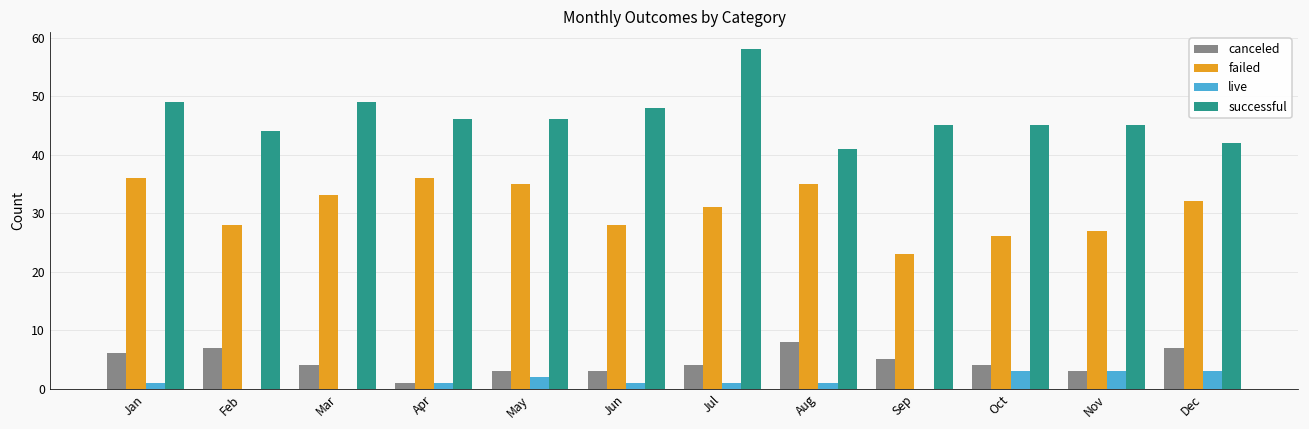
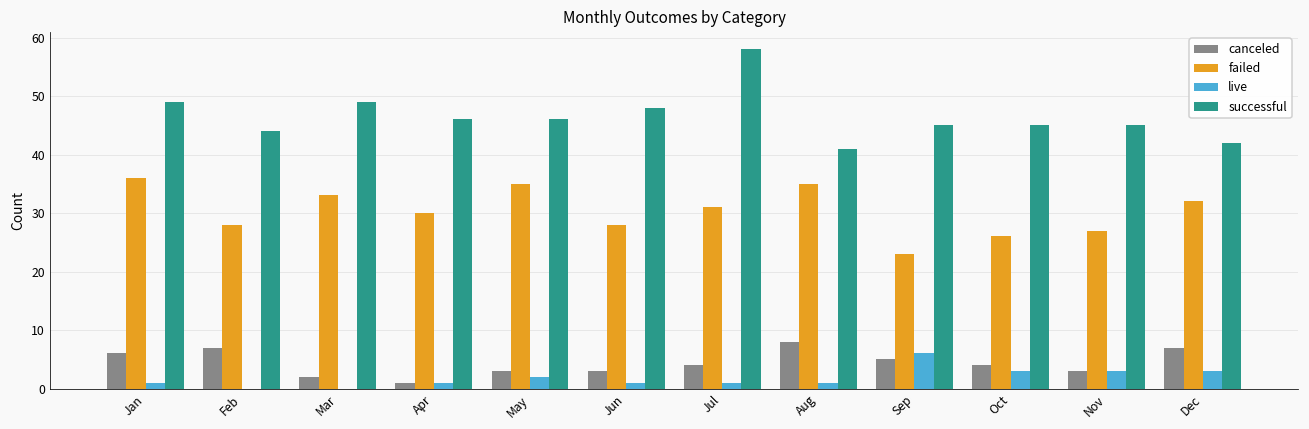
  {
    "canceled": {
      "Jan": 6,
      "Feb": 7,
-     "Mar": 4,
+     "Mar": 2,
      "Apr": 1,
      "May": 3,
      "Jun": 3,
      "Jul": 4,
      "Aug": 8,
      "Sep": 5,
      "Oct": 4,
      "Nov": 3,
      "Dec": 7
    },
    "failed": {
      "Jan": 36,
      "Feb": 28,
      "Mar": 33,
-     "Apr": 36,
+     "Apr": 30,
      "May": 35,
      "Jun": 28,
      "Jul": 31,
      "Aug": 35,
      "Sep": 23,
      "Oct": 26,
      "Nov": 27,
      "Dec": 32
    },
    "live": {
      "Jan": 1,
      "Feb": 0,
      "Mar": 0,
      "Apr": 1,
      "May": 2,
      "Jun": 1,
      "Jul": 1,
      "Aug": 1,
-     "Sep": 0,
+     "Sep": 6,
      "Oct": 3,
      "Nov": 3,
      "Dec": 3
    },
    "successful": {
      "Jan": 49,
      "Feb": 44,
      "Mar": 49,
      "Apr": 46,
      "May": 46,
      "Jun": 48,
      "Jul": 58,
      "Aug": 41,
      "Sep": 45,
      "Oct": 45,
      "Nov": 45,
      "Dec": 42
    }
  }
